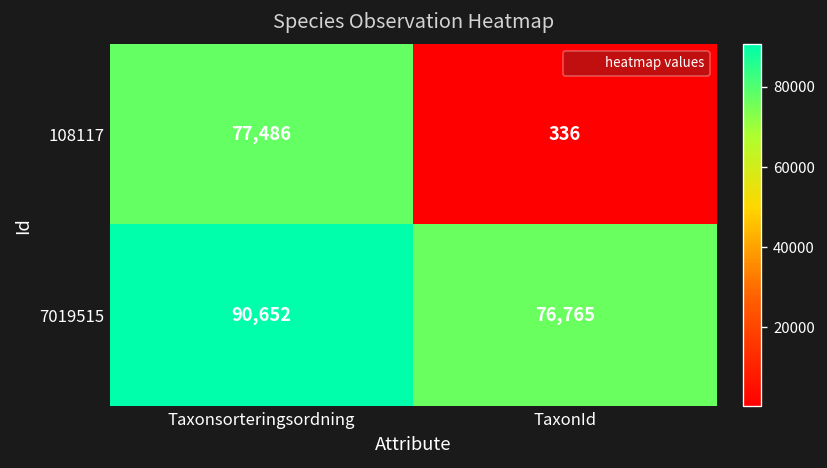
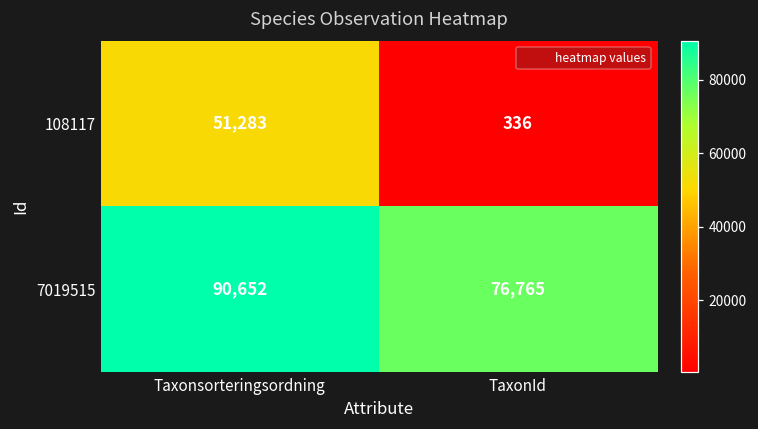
  {
    "108117": {
-     "Taxonsorteringsordning": "77,486",
+     "Taxonsorteringsordning": "51,283",
      "TaxonId": "336"
    },
    "7019515": {
      "Taxonsorteringsordning": "90,652",
      "TaxonId": "76,765"
    }
  }
